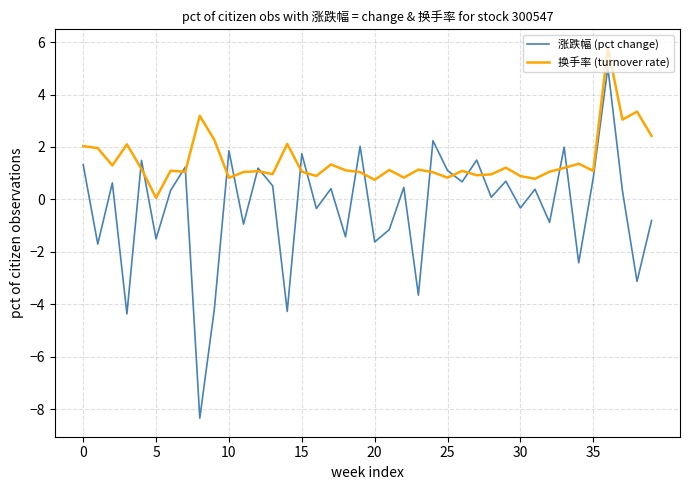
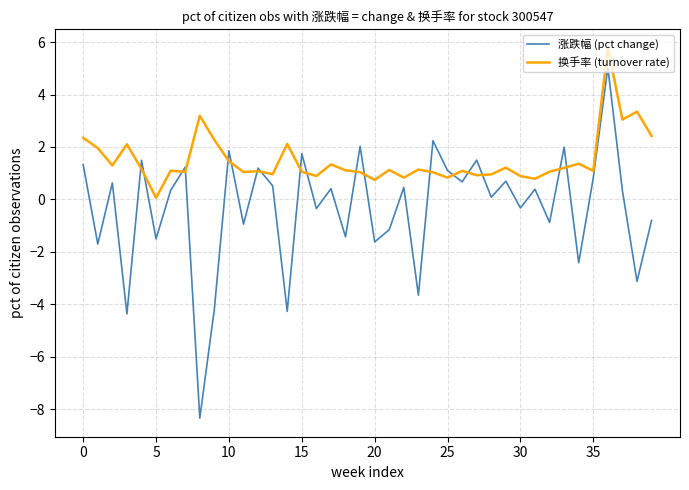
  {
    "涨跌幅 (pct change)": {
      "0": 1.3,
      "5": -1.5,
      "10": 1.9,
      "15": 1.7,
      "20": -1.6,
      "25": 1.1,
      "30": -0.3,
      "35": 0.8
    },
    "换手率 (turnover rate)": {
-     "0": 2.0,
+     "0": 2.4,
      "5": 0.1,
-     "10": 0.8,
+     "10": 1.5,
      "15": 1.1,
      "20": 0.7,
      "25": 0.8,
      "30": 0.9,
      "35": 1.1
    }
  }
